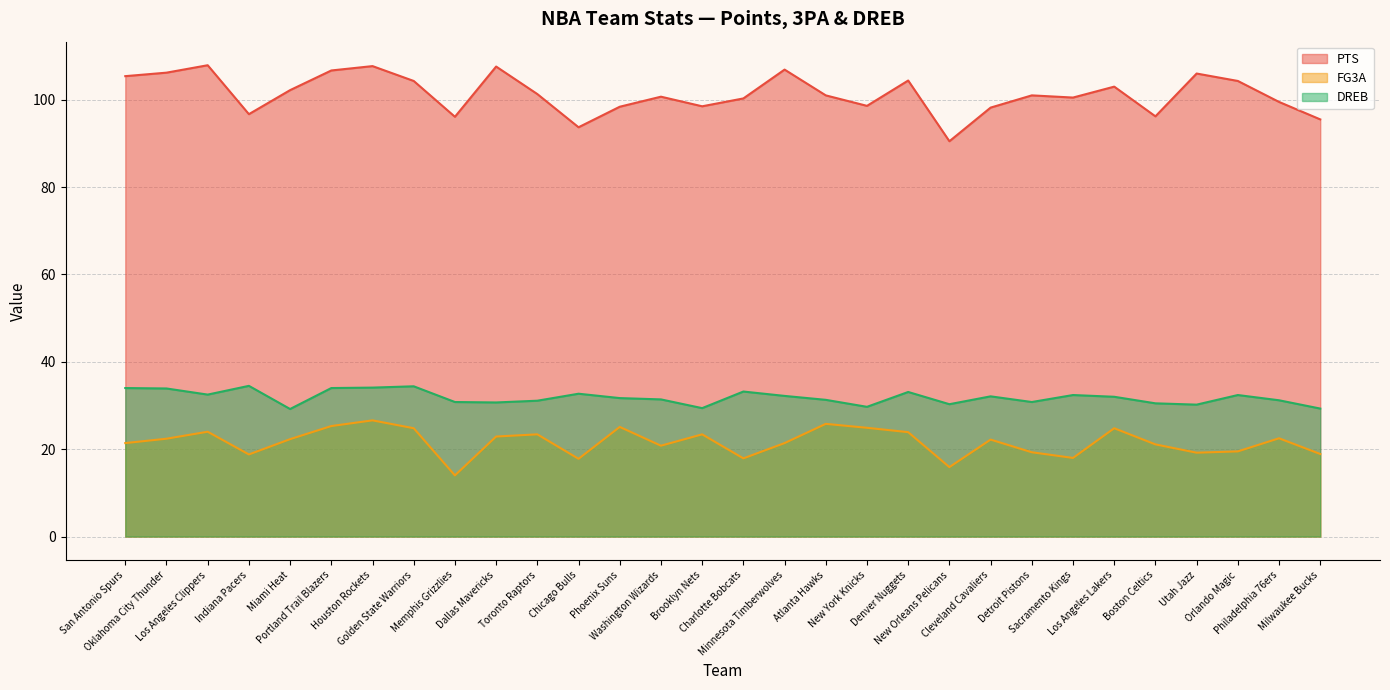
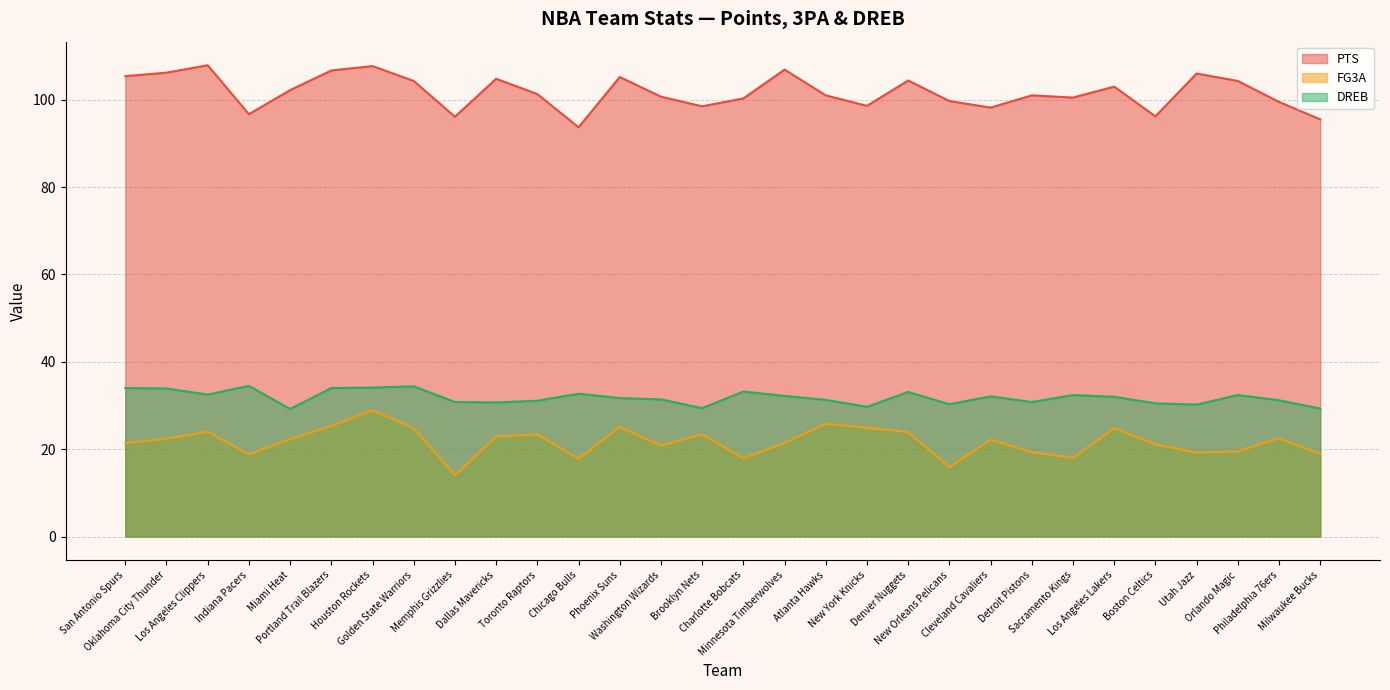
  {
    "PTS": {
      "San Antonio Spurs": 105,
      "Oklahoma City Thunder": 106,
      "Los Angeles Clippers": 108,
      "Indiana Pacers": 97,
      "Miami Heat": 102,
      "Portland Trail Blazers": 107,
      "Houston Rockets": 108,
      "Golden State Warriors": 104,
      "Memphis Grizzlies": 96,
-     "Dallas Mavericks": 108,
+     "Dallas Mavericks": 105,
      "Toronto Raptors": 101,
      "Chicago Bulls": 94,
-     "Phoenix Suns": 98,
+     "Phoenix Suns": 105,
      "Washington Wizards": 101,
      "Brooklyn Nets": 99,
      "Charlotte Bobcats": 100,
      "Minnesota Timberwolves": 107,
      "Atlanta Hawks": 101,
      "New York Knicks": 99,
      "Denver Nuggets": 104,
-     "New Orleans Pelicans": 91,
+     "New Orleans Pelicans": 100,
      "Cleveland Cavaliers": 98,
      "Detroit Pistons": 101,
      "Sacramento Kings": 101,
      "Los Angeles Lakers": 103,
      "Boston Celtics": 96,
      "Utah Jazz": 106,
      "Orlando Magic": 104,
      "Philadelphia 76ers": 100,
      "Milwaukee Bucks": 96
    },
    "FG3A": {
      "San Antonio Spurs": 21,
      "Oklahoma City Thunder": 22,
      "Los Angeles Clippers": 24,
      "Indiana Pacers": 19,
      "Miami Heat": 22,
      "Portland Trail Blazers": 25,
-     "Houston Rockets": 27,
+     "Houston Rockets": 29,
      "Golden State Warriors": 25,
      "Memphis Grizzlies": 14,
      "Dallas Mavericks": 23,
      "Toronto Raptors": 23,
      "Chicago Bulls": 18,
      "Phoenix Suns": 25,
      "Washington Wizards": 21,
      "Brooklyn Nets": 23,
      "Charlotte Bobcats": 18,
      "Minnesota Timberwolves": 21,
      "Atlanta Hawks": 26,
      "New York Knicks": 25,
      "Denver Nuggets": 24,
      "New Orleans Pelicans": 16,
      "Cleveland Cavaliers": 22,
      "Detroit Pistons": 19,
      "Sacramento Kings": 18,
      "Los Angeles Lakers": 25,
      "Boston Celtics": 21,
      "Utah Jazz": 19,
      "Orlando Magic": 20,
      "Philadelphia 76ers": 23,
      "Milwaukee Bucks": 19
    },
    "DREB": {
      "San Antonio Spurs": 34,
      "Oklahoma City Thunder": 34,
      "Los Angeles Clippers": 33,
      "Indiana Pacers": 35,
      "Miami Heat": 29,
      "Portland Trail Blazers": 34,
      "Houston Rockets": 34,
      "Golden State Warriors": 34,
      "Memphis Grizzlies": 31,
      "Dallas Mavericks": 31,
      "Toronto Raptors": 31,
      "Chicago Bulls": 33,
      "Phoenix Suns": 32,
      "Washington Wizards": 31,
      "Brooklyn Nets": 29,
      "Charlotte Bobcats": 33,
      "Minnesota Timberwolves": 32,
      "Atlanta Hawks": 31,
      "New York Knicks": 30,
      "Denver Nuggets": 33,
      "New Orleans Pelicans": 30,
      "Cleveland Cavaliers": 32,
      "Detroit Pistons": 31,
      "Sacramento Kings": 32,
      "Los Angeles Lakers": 32,
      "Boston Celtics": 31,
      "Utah Jazz": 30,
      "Orlando Magic": 32,
      "Philadelphia 76ers": 31,
      "Milwaukee Bucks": 29
    }
  }
